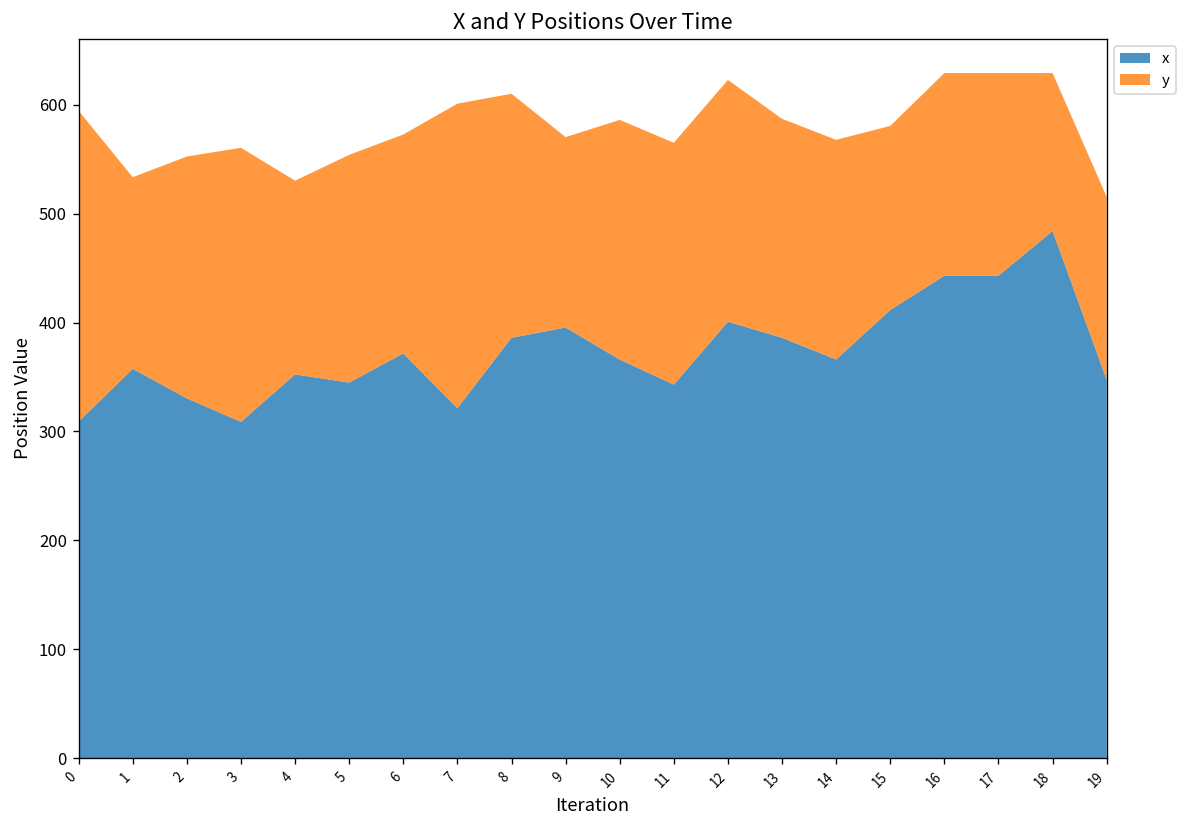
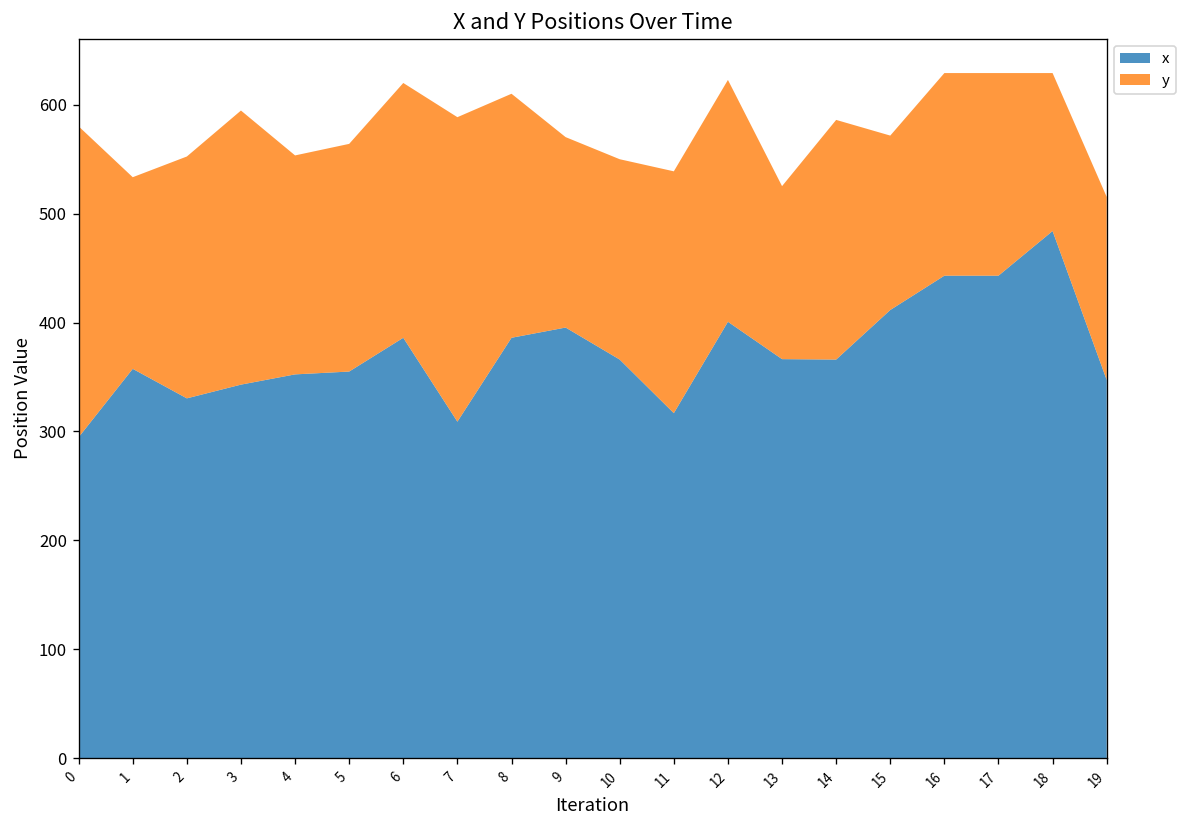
  {
    "x": {
-     "0": 310,
+     "0": 290,
      "1": 360,
      "2": 330,
-     "3": 310,
+     "3": 340,
      "4": 350,
-     "5": 340,
-     "6": 370,
-     "7": 320,
+     "5": 360,
+     "6": 390,
+     "7": 310,
      "8": 390,
      "9": 400,
      "10": 370,
-     "11": 340,
+     "11": 320,
      "12": 400,
-     "13": 390,
+     "13": 370,
      "14": 370,
      "15": 410,
      "16": 440,
      "17": 440,
      "18": 480,
      "19": 350
    },
    "y": {
      "0": 290,
      "1": 180,
      "2": 220,
      "3": 250,
-     "4": 180,
+     "4": 200,
      "5": 210,
-     "6": 200,
+     "6": 230,
      "7": 280,
      "8": 220,
      "9": 170,
-     "10": 220,
+     "10": 180,
      "11": 220,
      "12": 220,
-     "13": 200,
-     "14": 200,
-     "15": 170,
+     "13": 160,
+     "14": 220,
+     "15": 160,
      "16": 190,
      "17": 190,
      "18": 150,
      "19": 170
    }
  }
